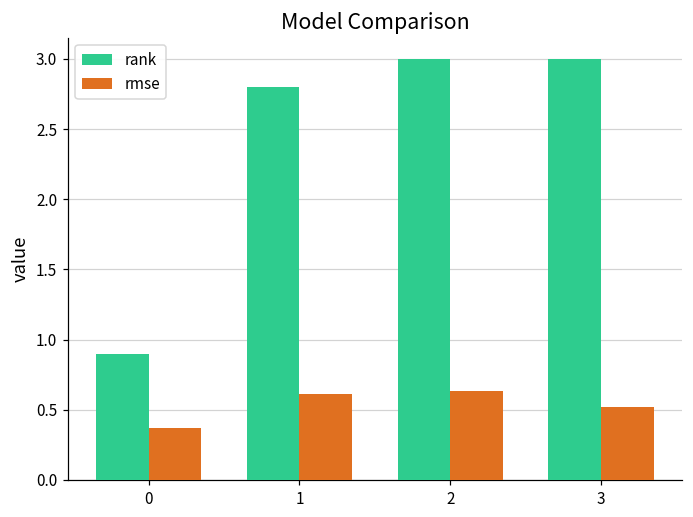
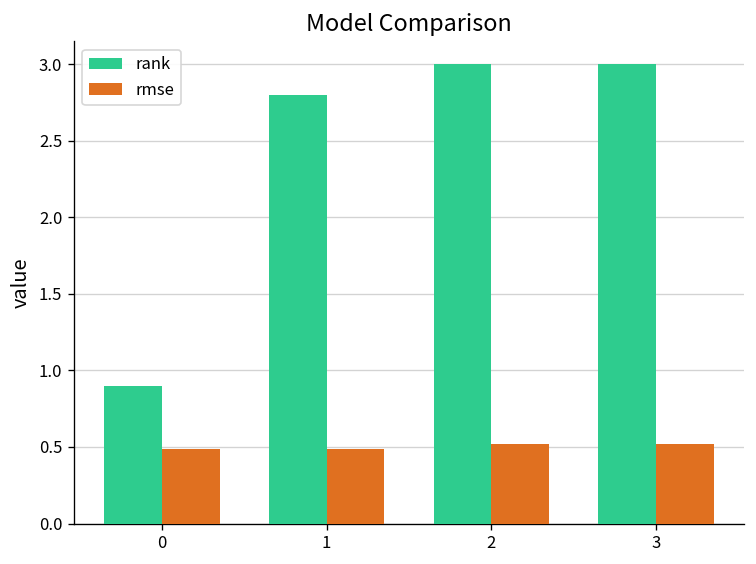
  {
    "rank": {
      "0": 0.90,
      "1": 2.80,
      "2": 3.00,
      "3": 3.00
    },
    "rmse": {
-     "0": 0.37,
-     "1": 0.61,
-     "2": 0.63,
+     "0": 0.49,
+     "1": 0.49,
+     "2": 0.52,
      "3": 0.52
    }
  }
